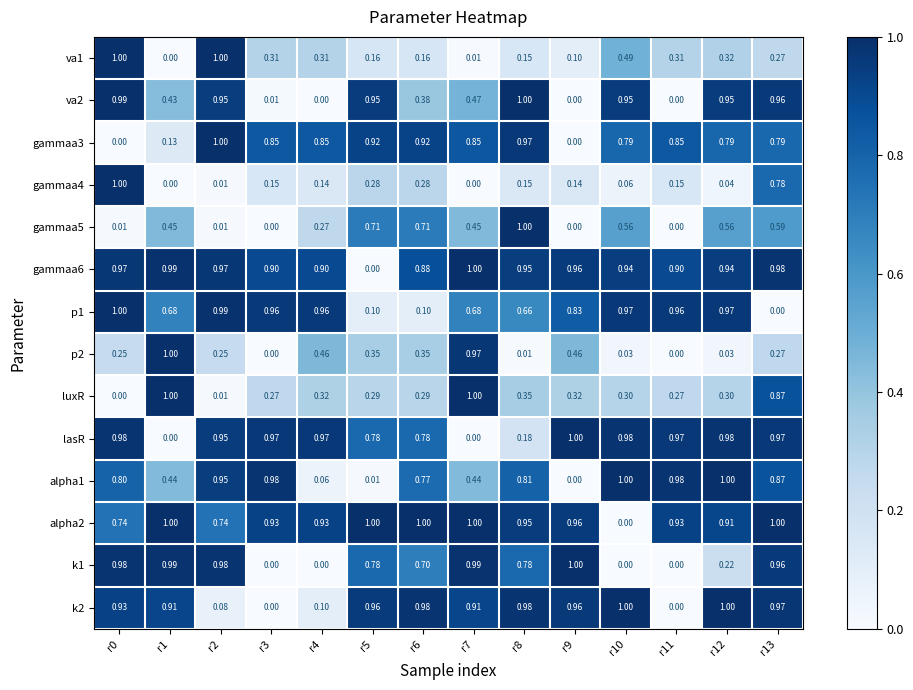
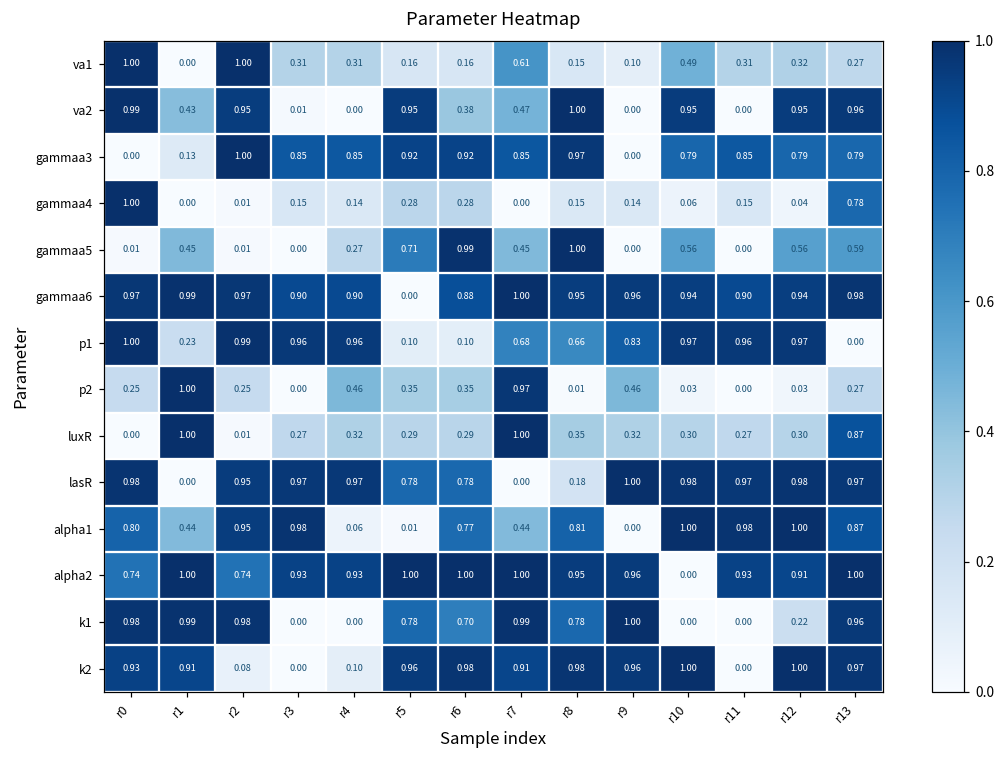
  {
    "va1": {
      "r0": 1.00,
      "r1": 0.00,
      "r2": 1.00,
      "r3": 0.31,
      "r4": 0.31,
      "r5": 0.16,
      "r6": 0.16,
-     "r7": 0.01,
+     "r7": 0.61,
      "r8": 0.15,
      "r9": 0.10,
      "r10": 0.49,
      "r11": 0.31,
      "r12": 0.32,
      "r13": 0.27
    },
    "va2": {
      "r0": 0.99,
      "r1": 0.43,
      "r2": 0.95,
      "r3": 0.01,
      "r4": 0.00,
      "r5": 0.95,
      "r6": 0.38,
      "r7": 0.47,
      "r8": 1.00,
      "r9": 0.00,
      "r10": 0.95,
      "r11": 0.00,
      "r12": 0.95,
      "r13": 0.96
    },
    "gammaa3": {
      "r0": 0.00,
      "r1": 0.13,
      "r2": 1.00,
      "r3": 0.85,
      "r4": 0.85,
      "r5": 0.92,
      "r6": 0.92,
      "r7": 0.85,
      "r8": 0.97,
      "r9": 0.00,
      "r10": 0.79,
      "r11": 0.85,
      "r12": 0.79,
      "r13": 0.79
    },
    "gammaa4": {
      "r0": 1.00,
      "r1": 0.00,
      "r2": 0.01,
      "r3": 0.15,
      "r4": 0.14,
      "r5": 0.28,
      "r6": 0.28,
      "r7": 0.00,
      "r8": 0.15,
      "r9": 0.14,
      "r10": 0.06,
      "r11": 0.15,
      "r12": 0.04,
      "r13": 0.78
    },
    "gammaa5": {
      "r0": 0.01,
      "r1": 0.45,
      "r2": 0.01,
      "r3": 0.00,
      "r4": 0.27,
      "r5": 0.71,
-     "r6": 0.71,
+     "r6": 0.99,
      "r7": 0.45,
      "r8": 1.00,
      "r9": 0.00,
      "r10": 0.56,
      "r11": 0.00,
      "r12": 0.56,
      "r13": 0.59
    },
    "gammaa6": {
      "r0": 0.97,
      "r1": 0.99,
      "r2": 0.97,
      "r3": 0.90,
      "r4": 0.90,
      "r5": 0.00,
      "r6": 0.88,
      "r7": 1.00,
      "r8": 0.95,
      "r9": 0.96,
      "r10": 0.94,
      "r11": 0.90,
      "r12": 0.94,
      "r13": 0.98
    },
    "p1": {
      "r0": 1.00,
-     "r1": 0.68,
+     "r1": 0.23,
      "r2": 0.99,
      "r3": 0.96,
      "r4": 0.96,
      "r5": 0.10,
      "r6": 0.10,
      "r7": 0.68,
      "r8": 0.66,
      "r9": 0.83,
      "r10": 0.97,
      "r11": 0.96,
      "r12": 0.97,
      "r13": 0.00
    },
    "p2": {
      "r0": 0.25,
      "r1": 1.00,
      "r2": 0.25,
      "r3": 0.00,
      "r4": 0.46,
      "r5": 0.35,
      "r6": 0.35,
      "r7": 0.97,
      "r8": 0.01,
      "r9": 0.46,
      "r10": 0.03,
      "r11": 0.00,
      "r12": 0.03,
      "r13": 0.27
    },
    "luxR": {
      "r0": 0.00,
      "r1": 1.00,
      "r2": 0.01,
      "r3": 0.27,
      "r4": 0.32,
      "r5": 0.29,
      "r6": 0.29,
      "r7": 1.00,
      "r8": 0.35,
      "r9": 0.32,
      "r10": 0.30,
      "r11": 0.27,
      "r12": 0.30,
      "r13": 0.87
    },
    "lasR": {
      "r0": 0.98,
      "r1": 0.00,
      "r2": 0.95,
      "r3": 0.97,
      "r4": 0.97,
      "r5": 0.78,
      "r6": 0.78,
      "r7": 0.00,
      "r8": 0.18,
      "r9": 1.00,
      "r10": 0.98,
      "r11": 0.97,
      "r12": 0.98,
      "r13": 0.97
    },
    "alpha1": {
      "r0": 0.80,
      "r1": 0.44,
      "r2": 0.95,
      "r3": 0.98,
      "r4": 0.06,
      "r5": 0.01,
      "r6": 0.77,
      "r7": 0.44,
      "r8": 0.81,
      "r9": 0.00,
      "r10": 1.00,
      "r11": 0.98,
      "r12": 1.00,
      "r13": 0.87
    },
    "alpha2": {
      "r0": 0.74,
      "r1": 1.00,
      "r2": 0.74,
      "r3": 0.93,
      "r4": 0.93,
      "r5": 1.00,
      "r6": 1.00,
      "r7": 1.00,
      "r8": 0.95,
      "r9": 0.96,
      "r10": 0.00,
      "r11": 0.93,
      "r12": 0.91,
      "r13": 1.00
    },
    "k1": {
      "r0": 0.98,
      "r1": 0.99,
      "r2": 0.98,
      "r3": 0.00,
      "r4": 0.00,
      "r5": 0.78,
      "r6": 0.70,
      "r7": 0.99,
      "r8": 0.78,
      "r9": 1.00,
      "r10": 0.00,
      "r11": 0.00,
      "r12": 0.22,
      "r13": 0.96
    },
    "k2": {
      "r0": 0.93,
      "r1": 0.91,
      "r2": 0.08,
      "r3": 0.00,
      "r4": 0.10,
      "r5": 0.96,
      "r6": 0.98,
      "r7": 0.91,
      "r8": 0.98,
      "r9": 0.96,
      "r10": 1.00,
      "r11": 0.00,
      "r12": 1.00,
      "r13": 0.97
    }
  }
